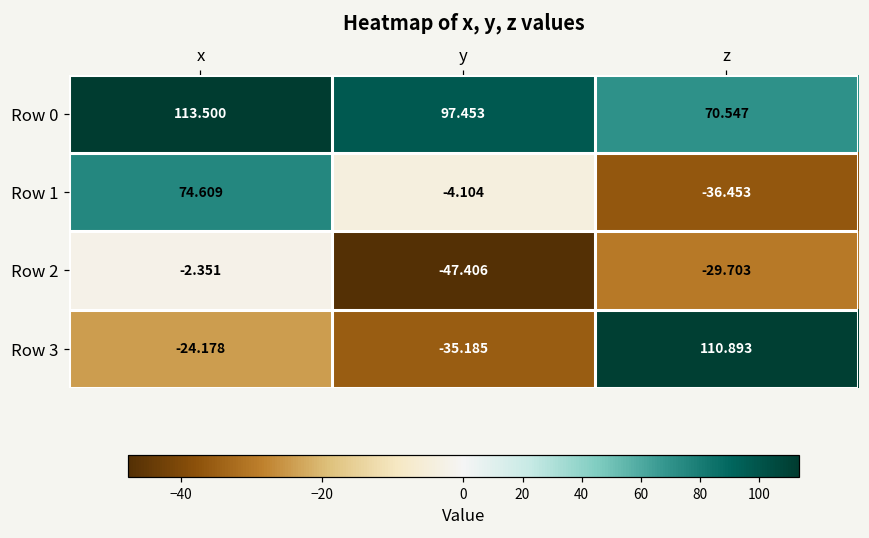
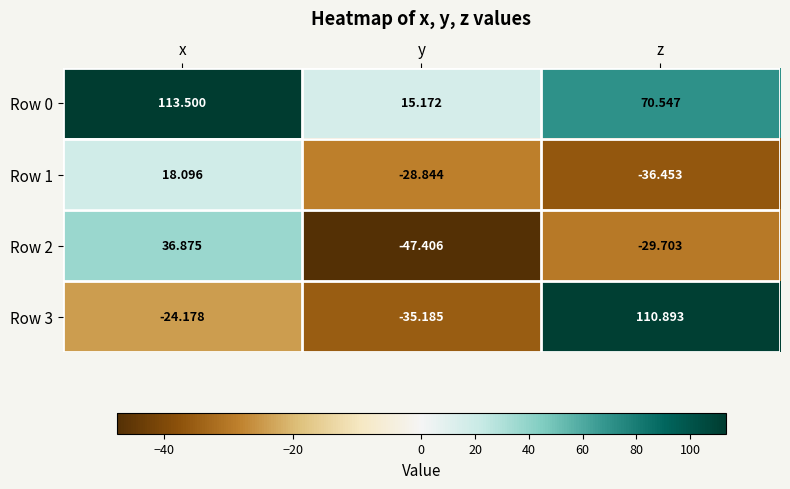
  {
    "Row 0": {
      "x": 113.500,
-     "y": 97.453,
+     "y": 15.172,
      "z": 70.547
    },
    "Row 1": {
-     "x": 74.609,
-     "y": -4.104,
+     "x": 18.096,
+     "y": -28.844,
      "z": -36.453
    },
    "Row 2": {
-     "x": -2.351,
+     "x": 36.875,
      "y": -47.406,
      "z": -29.703
    },
    "Row 3": {
      "x": -24.178,
      "y": -35.185,
      "z": 110.893
    }
  }
